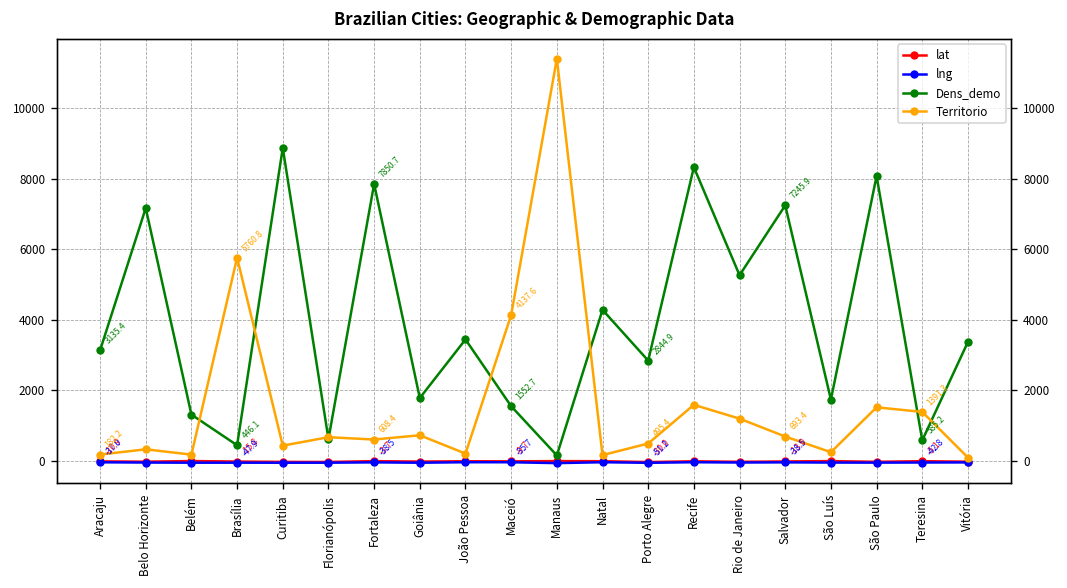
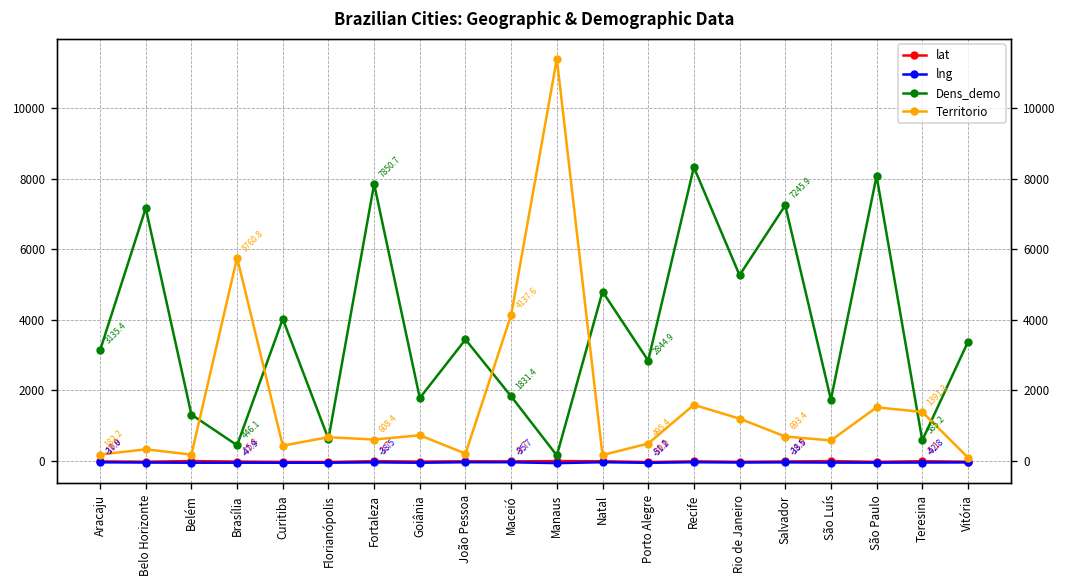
  {
    "Dens_demo": {
      "Aracaju": 3135.4,
-     "Curitiba": 8900,
+     "Curitiba": 4000,
      "Fortaleza": 7850.7,
-     "Maceió": 1552.7,
-     "Natal": 4300,
+     "Maceió": 1831.4,
+     "Natal": 4800,
      "Porto Alegre": 2844.9,
      "Salvador": 7245.9,
      "Teresina": 585.2
    },
    "Territorio": {
      "Belo Horizonte": 300,
      "Belém": 200,
      "Curitiba": 400,
      "Goiânia": 700,
      "João Pessoa": 200,
      "Manaus": 11400,
      "Natal": 200,
      "Recife": 1600,
      "Rio de Janeiro": 1200,
-     "São Luís": 200,
+     "São Luís": 600,
      "São Paulo": 1500,
      "Vitória": 100
    }
  }
